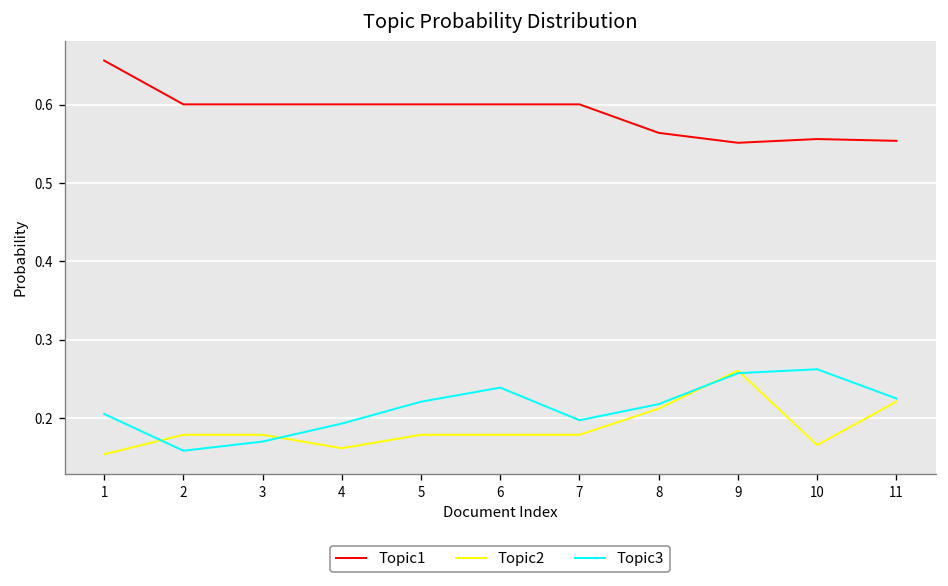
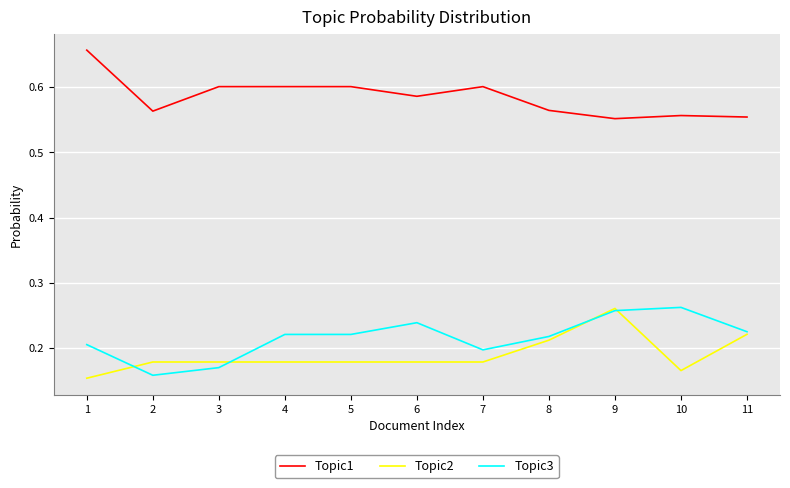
  {
    "Topic1": {
      "1": 0.66,
-     "2": 0.60,
+     "2": 0.56,
      "3": 0.60,
      "4": 0.60,
      "5": 0.60,
-     "6": 0.60,
+     "6": 0.59,
      "7": 0.60,
      "8": 0.56,
      "9": 0.55,
      "10": 0.56,
      "11": 0.55
    },
    "Topic2": {
      "1": 0.15,
      "2": 0.18,
      "3": 0.18,
-     "4": 0.16,
+     "4": 0.18,
      "5": 0.18,
      "6": 0.18,
      "7": 0.18,
      "8": 0.21,
      "10": 0.17,
      "11": 0.22
    },
    "Topic3": {
      "1": 0.21,
      "2": 0.16,
      "3": 0.17,
-     "4": 0.19,
+     "4": 0.22,
      "5": 0.22,
      "6": 0.24,
      "7": 0.20,
      "8": 0.22,
      "10": 0.26,
      "11": 0.22
    }
  }
